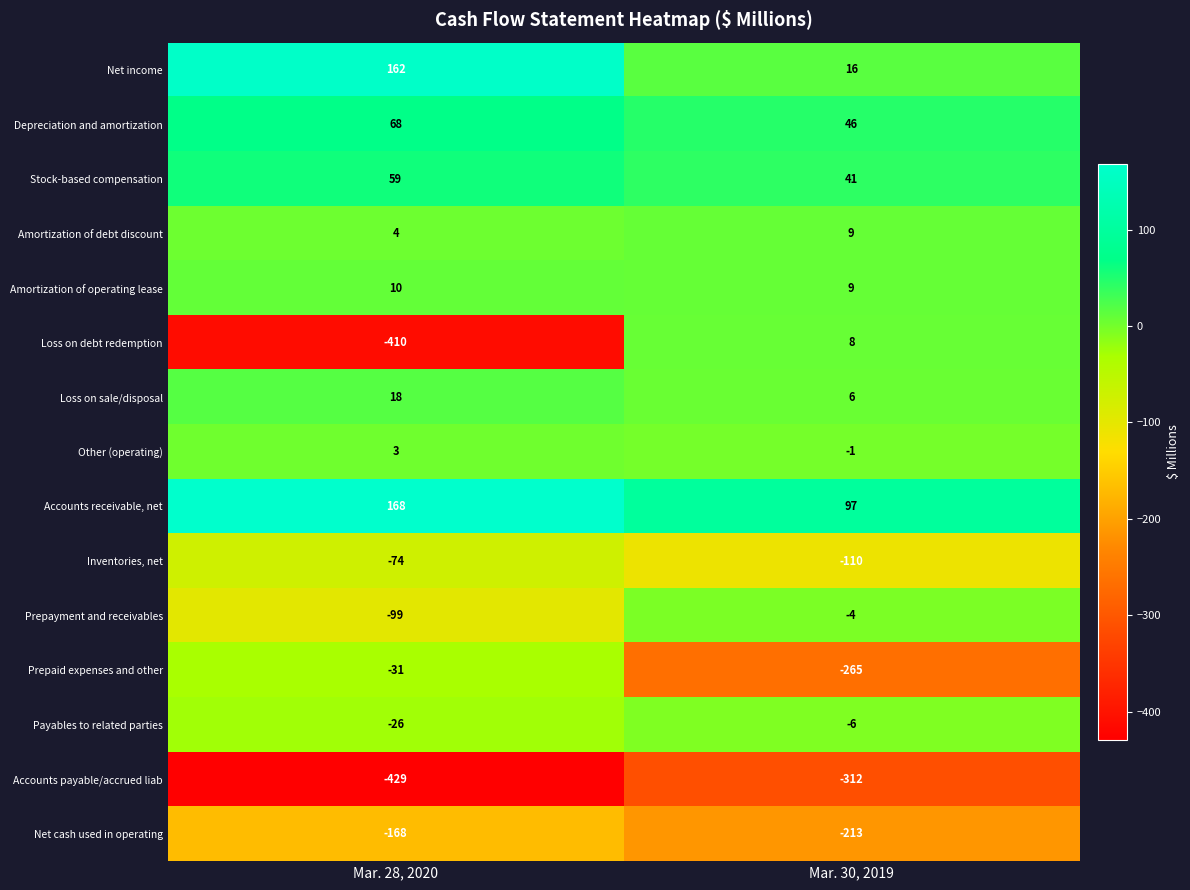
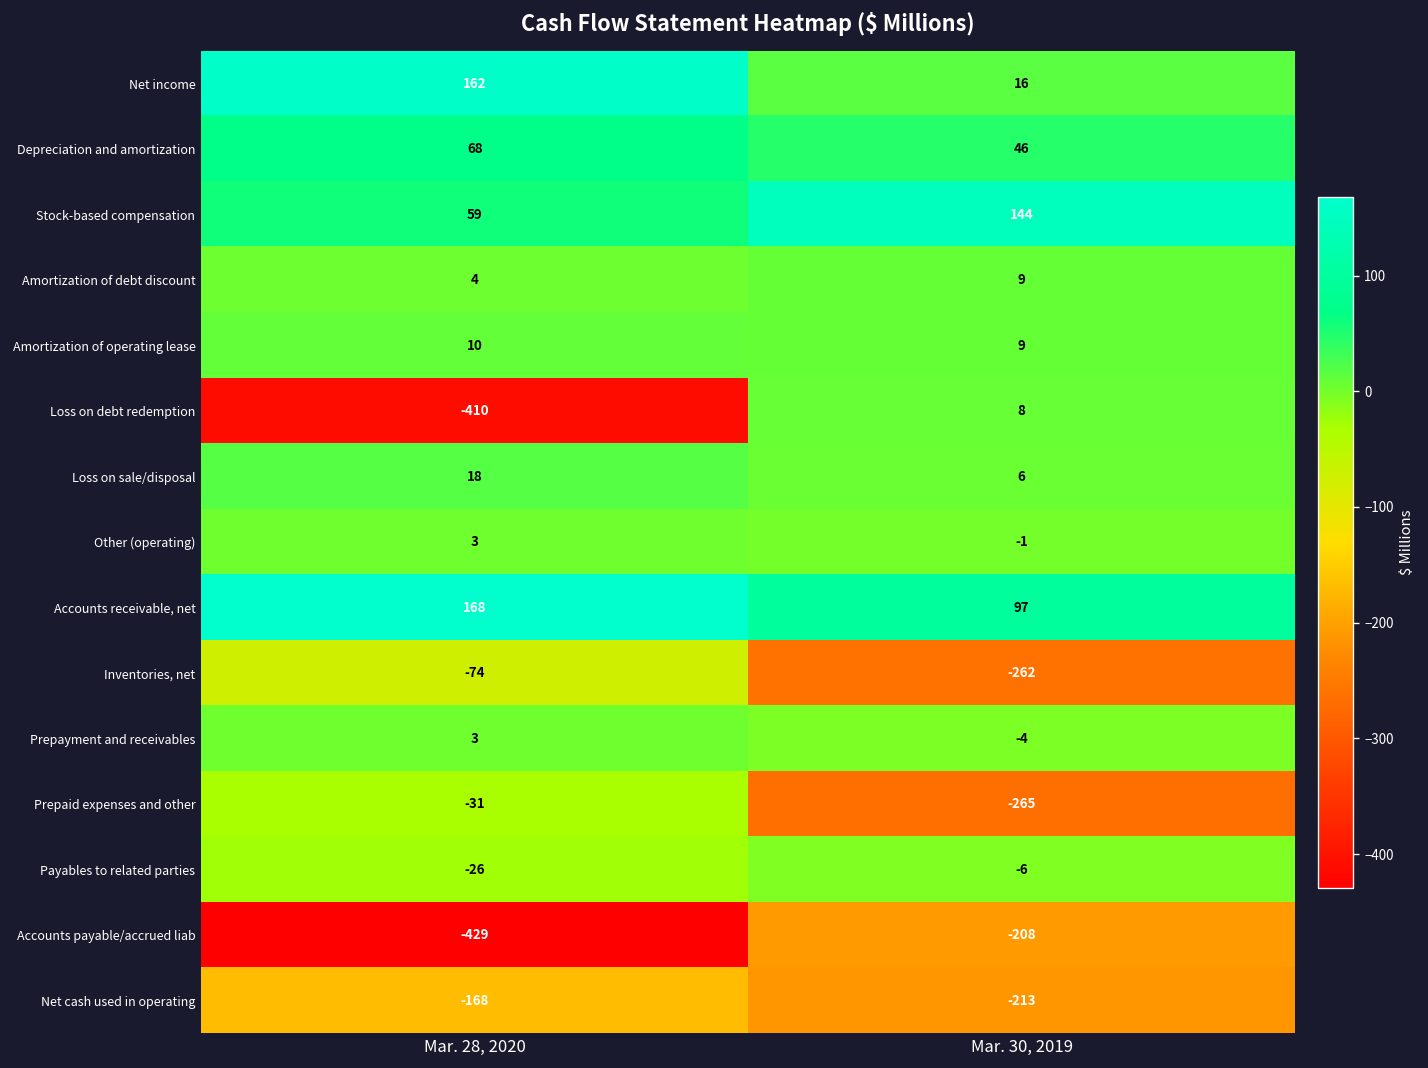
  {
    "Net income": {
      "Mar. 28, 2020": 162,
      "Mar. 30, 2019": 16
    },
    "Depreciation and amortization": {
      "Mar. 28, 2020": 68,
      "Mar. 30, 2019": 46
    },
    "Stock-based compensation": {
      "Mar. 28, 2020": 59,
-     "Mar. 30, 2019": 41
+     "Mar. 30, 2019": 144
    },
    "Amortization of debt discount": {
      "Mar. 28, 2020": 4,
      "Mar. 30, 2019": 9
    },
    "Amortization of operating lease": {
      "Mar. 28, 2020": 10,
      "Mar. 30, 2019": 9
    },
    "Loss on debt redemption": {
      "Mar. 28, 2020": -410,
      "Mar. 30, 2019": 8
    },
    "Loss on sale/disposal": {
      "Mar. 28, 2020": 18,
      "Mar. 30, 2019": 6
    },
    "Other (operating)": {
      "Mar. 28, 2020": 3,
      "Mar. 30, 2019": -1
    },
    "Accounts receivable, net": {
      "Mar. 28, 2020": 168,
      "Mar. 30, 2019": 97
    },
    "Inventories, net": {
      "Mar. 28, 2020": -74,
-     "Mar. 30, 2019": -110
+     "Mar. 30, 2019": -262
    },
    "Prepayment and receivables": {
-     "Mar. 28, 2020": -99,
+     "Mar. 28, 2020": 3,
      "Mar. 30, 2019": -4
    },
    "Prepaid expenses and other": {
      "Mar. 28, 2020": -31,
      "Mar. 30, 2019": -265
    },
    "Payables to related parties": {
      "Mar. 28, 2020": -26,
      "Mar. 30, 2019": -6
    },
    "Accounts payable/accrued liab": {
      "Mar. 28, 2020": -429,
-     "Mar. 30, 2019": -312
+     "Mar. 30, 2019": -208
    },
    "Net cash used in operating": {
      "Mar. 28, 2020": -168,
      "Mar. 30, 2019": -213
    }
  }
